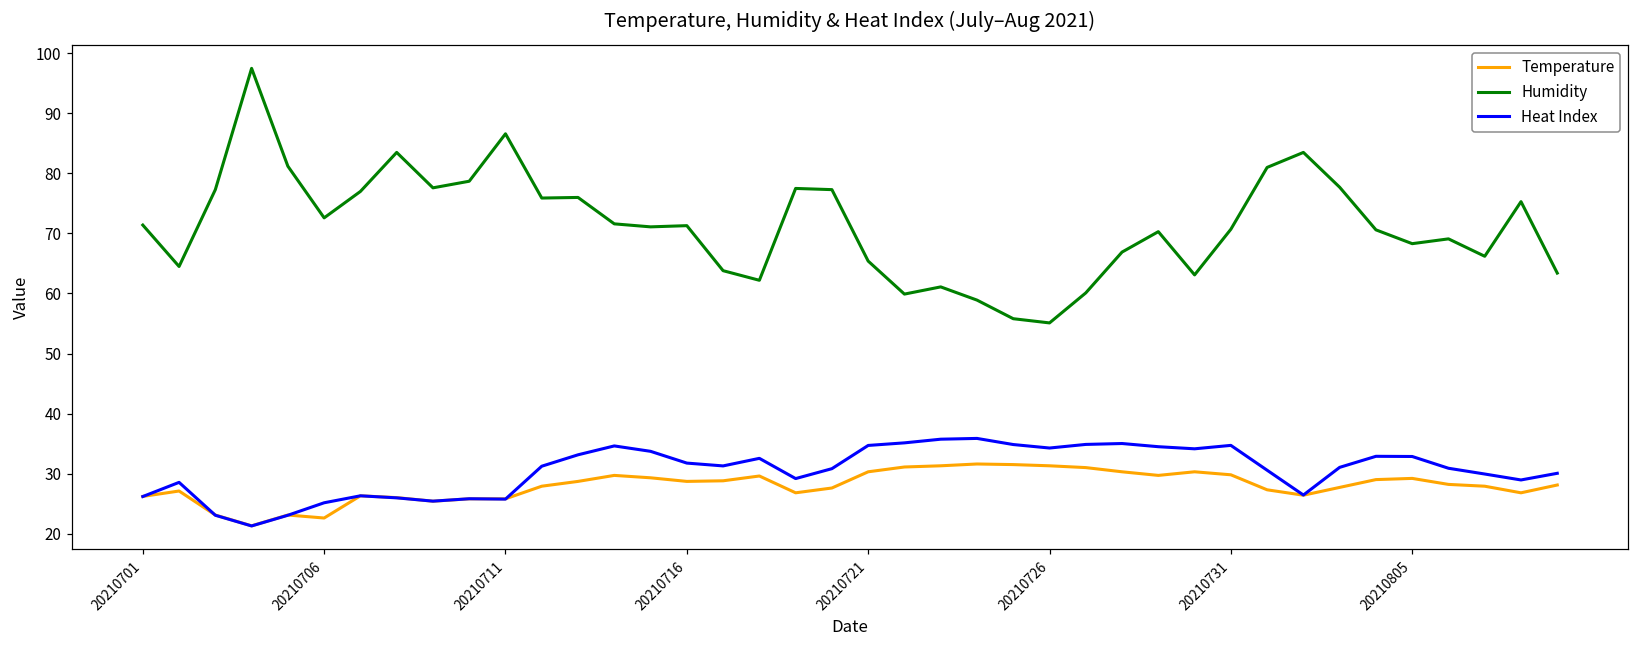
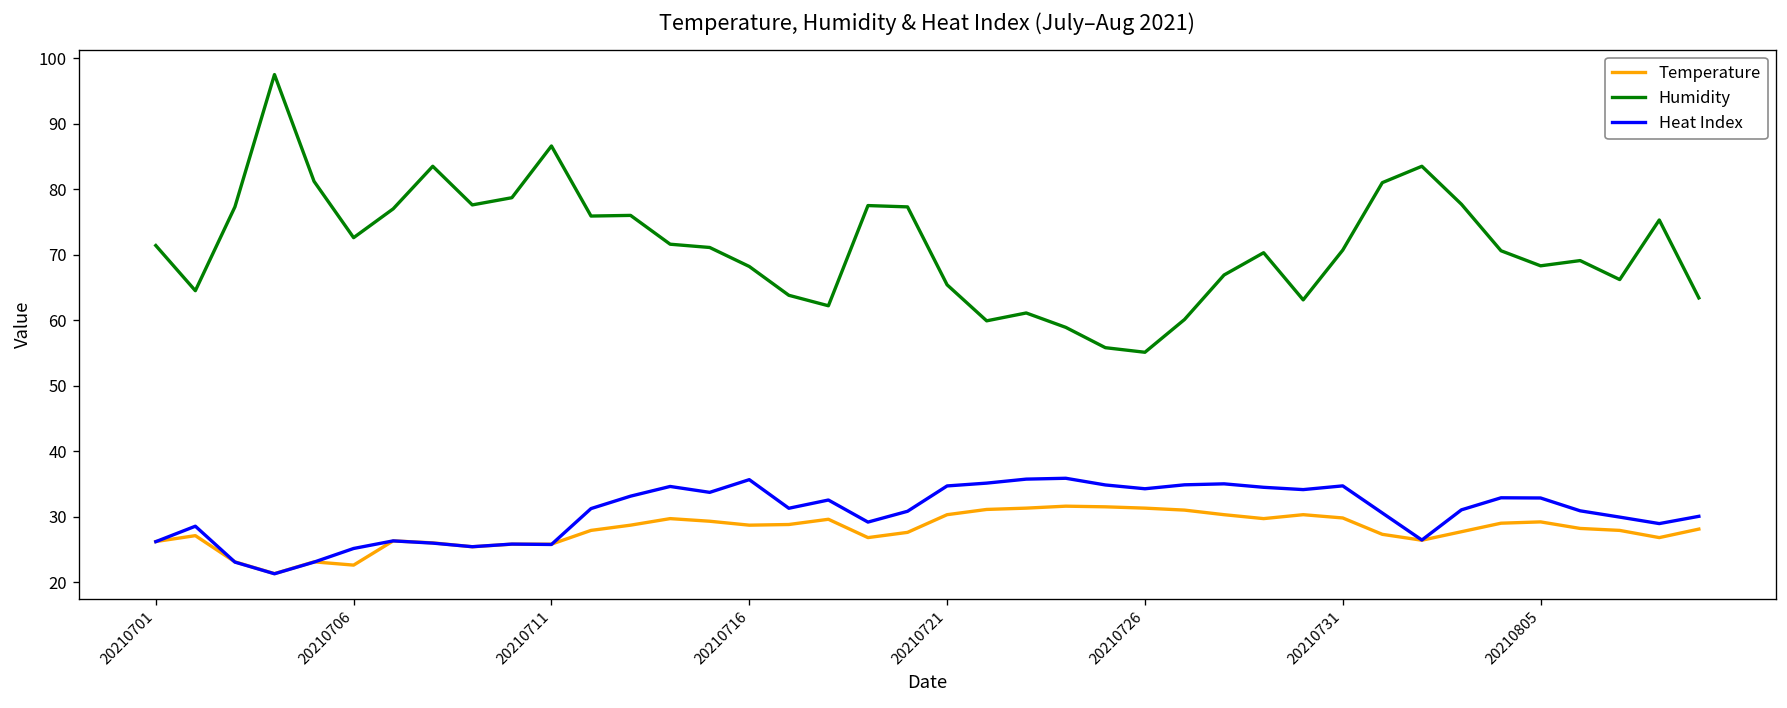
  {
    "Temperature": {
      "20210706": 23,
      "20210716": 29,
      "20210721": 30,
      "20210726": 31,
      "20210731": 30,
      "20210805": 29
    },
    "Humidity": {
      "20210701": 71,
      "20210706": 73,
      "20210711": 87,
-     "20210716": 71,
+     "20210716": 68,
      "20210721": 65,
      "20210726": 55,
      "20210731": 71,
      "20210805": 68
    },
    "Heat Index": {
      "20210706": 25,
-     "20210716": 32,
+     "20210716": 36,
      "20210721": 35,
      "20210726": 34,
      "20210731": 35,
      "20210805": 33
    }
  }
